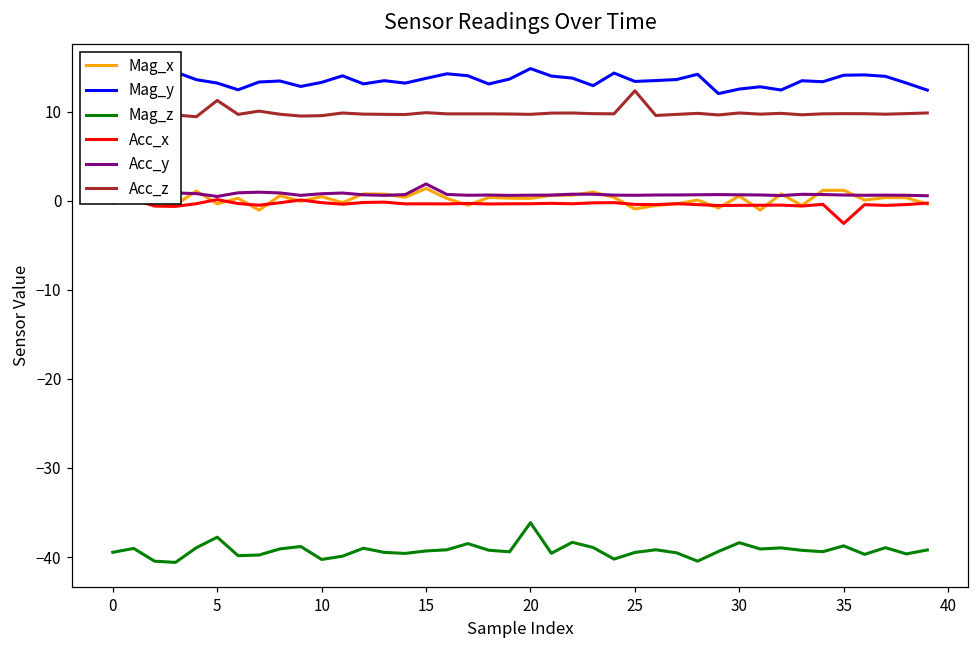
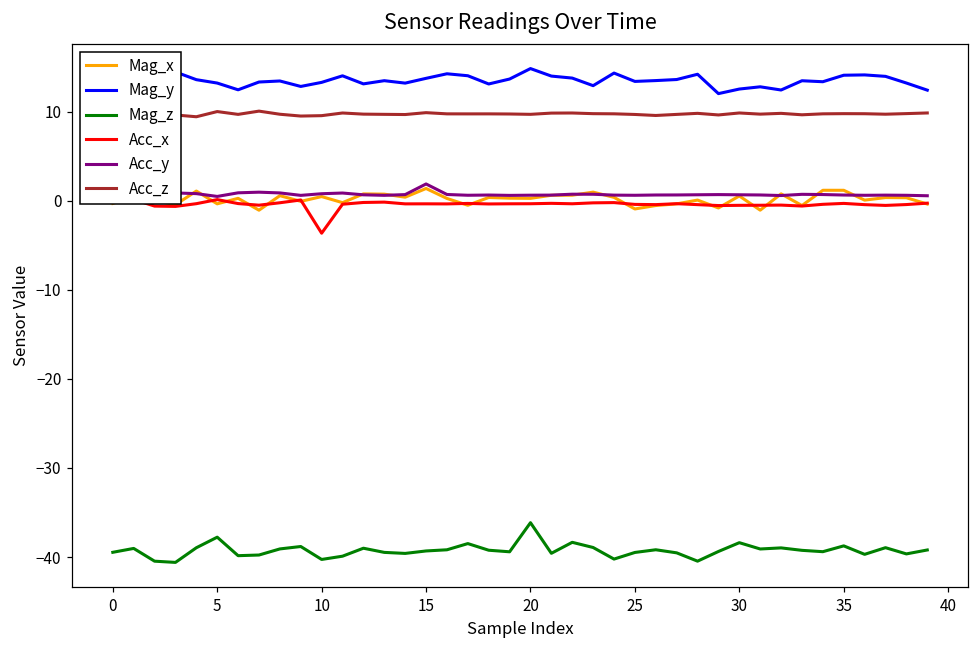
  {
    "Mag_x": {
      "5": 0,
      "10": 0,
      "15": 1,
      "20": 0,
      "25": -1,
      "35": 1
    },
    "Mag_y": {
      "5": 13,
      "10": 13,
      "15": 14,
      "20": 15,
      "25": 13,
      "30": 13,
      "35": 14
    },
    "Mag_z": {
      "0": -39,
      "5": -38,
      "10": -40,
      "15": -39,
      "20": -36,
      "25": -39,
      "30": -38,
      "35": -39
    },
    "Acc_x": {
      "5": 0,
-     "10": 0,
+     "10": -4,
      "15": 0,
      "20": 0,
      "25": 0,
      "30": -1,
-     "35": -3
+     "35": 0
    },
    "Acc_y": {
      "5": 0,
      "10": 1,
      "15": 2,
      "20": 1,
      "25": 1,
      "35": 1
    },
    "Acc_z": {
-     "5": 11,
+     "5": 10,
      "10": 10,
      "15": 10,
      "20": 10,
-     "25": 12,
+     "25": 10,
      "30": 10,
      "35": 10
    }
  }
